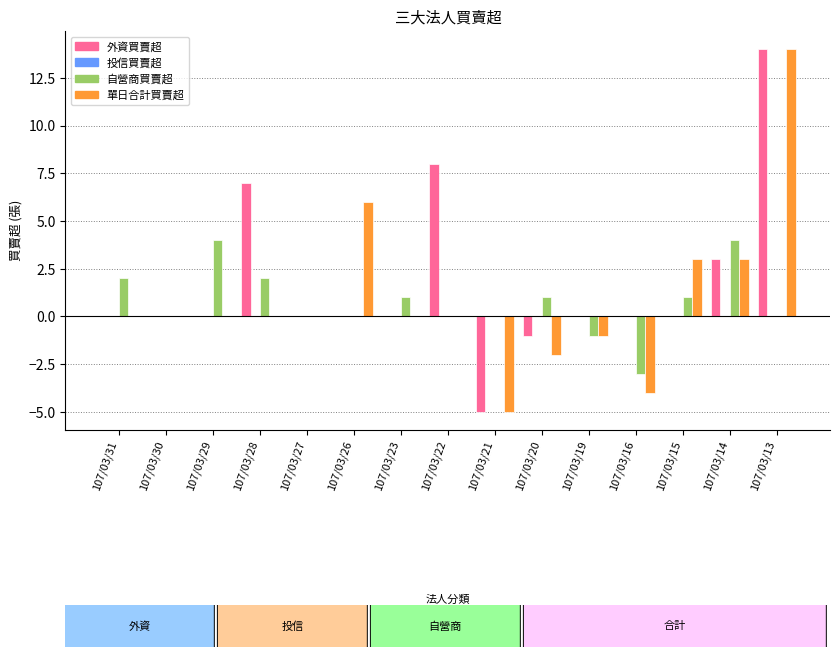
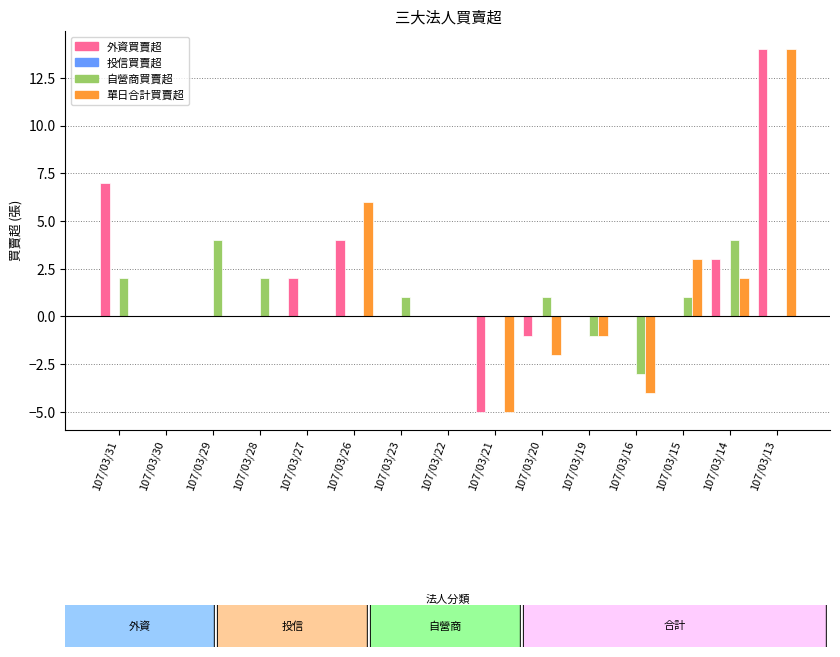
  {
    "外資買賣超": {
-     "107/03/31": 0,
+     "107/03/31": 7,
      "107/03/30": 0,
      "107/03/29": 0,
-     "107/03/28": 7,
-     "107/03/27": 0,
-     "107/03/26": 0,
+     "107/03/28": 0,
+     "107/03/27": 2,
+     "107/03/26": 4,
      "107/03/23": 0,
-     "107/03/22": 8,
+     "107/03/22": 0,
      "107/03/21": -5,
      "107/03/20": -1,
      "107/03/19": 0,
      "107/03/16": 0,
      "107/03/15": 0,
      "107/03/14": 3,
      "107/03/13": 14
    },
    "投信買賣超": {
      "107/03/31": 0,
      "107/03/30": 0,
      "107/03/29": 0,
      "107/03/28": 0,
      "107/03/27": 0,
      "107/03/26": 0,
      "107/03/23": 0,
      "107/03/22": 0,
      "107/03/21": 0,
      "107/03/20": 0,
      "107/03/19": 0,
      "107/03/16": 0,
      "107/03/15": 0,
      "107/03/14": 0,
      "107/03/13": 0
    },
    "自營商買賣超": {
      "107/03/31": 2,
      "107/03/30": 0,
      "107/03/29": 4,
      "107/03/28": 2,
      "107/03/27": 0,
      "107/03/26": 0,
      "107/03/23": 1,
      "107/03/22": 0,
      "107/03/21": 0,
      "107/03/20": 1,
      "107/03/19": -1,
      "107/03/16": -3,
      "107/03/15": 1,
      "107/03/14": 4,
      "107/03/13": 0
    },
    "單日合計買賣超": {
      "107/03/31": 0,
      "107/03/30": 0,
      "107/03/29": 0,
      "107/03/28": 0,
      "107/03/27": 0,
      "107/03/26": 6,
      "107/03/23": 0,
      "107/03/22": 0,
      "107/03/21": -5,
      "107/03/20": -2,
      "107/03/19": -1,
      "107/03/16": -4,
      "107/03/15": 3,
-     "107/03/14": 3,
+     "107/03/14": 2,
      "107/03/13": 14
    }
  }
